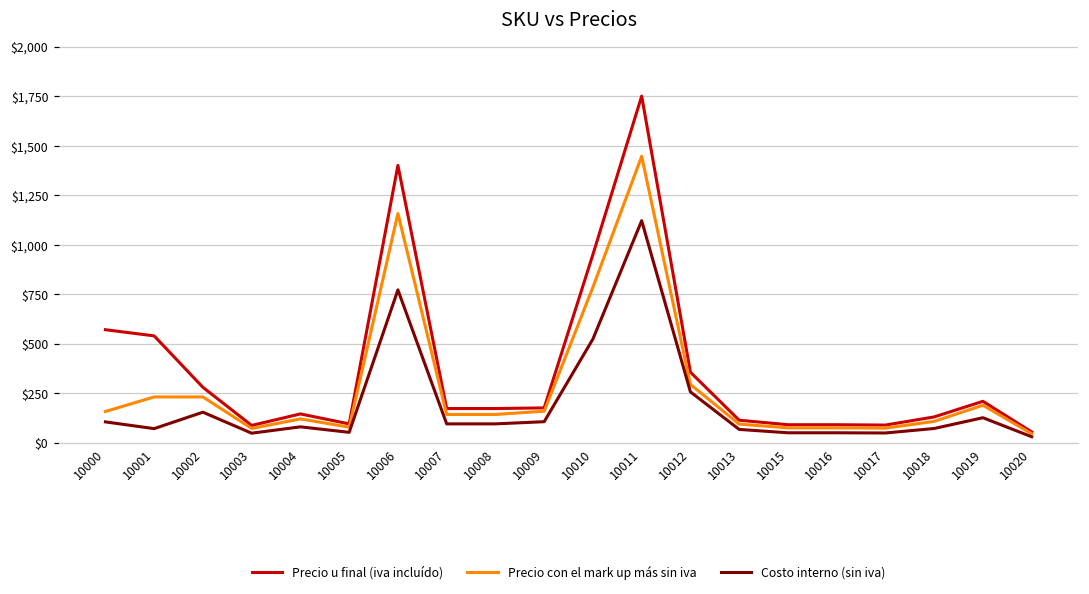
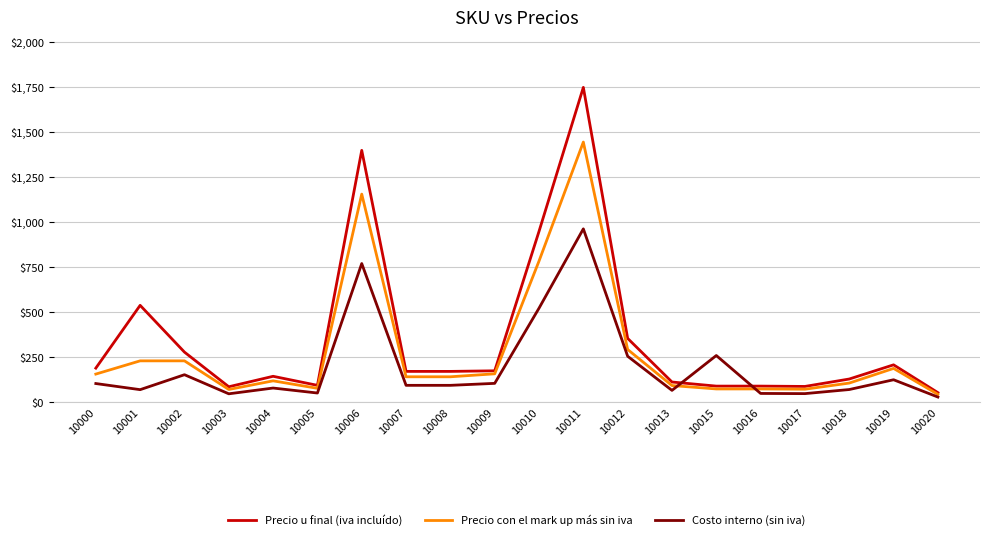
  {
    "Precio u final (iva incluído)": {
-     "10000": "$570",
+     "10000": "$190",
      "10001": "$540",
      "10002": "$280",
      "10003": "$90",
      "10004": "$150",
      "10005": "$90",
      "10006": "$1,400",
      "10007": "$170",
      "10008": "$170",
      "10009": "$180",
      "10010": "$950",
      "10011": "$1,750",
      "10012": "$360",
      "10013": "$110",
      "10015": "$90",
      "10016": "$90",
      "10017": "$90",
      "10018": "$130",
      "10019": "$210"
    },
    "Precio con el mark up más sin iva": {
      "10000": "$160",
      "10001": "$230",
      "10002": "$230",
      "10003": "$70",
      "10004": "$120",
      "10005": "$80",
      "10006": "$1,160",
      "10007": "$140",
      "10008": "$140",
      "10009": "$160",
      "10010": "$790",
      "10011": "$1,450",
      "10012": "$290",
      "10013": "$90",
      "10015": "$80",
      "10016": "$80",
      "10017": "$70",
      "10018": "$110",
      "10019": "$190"
    },
    "Costo interno (sin iva)": {
      "10000": "$110",
      "10001": "$70",
      "10002": "$150",
      "10003": "$50",
      "10004": "$80",
      "10005": "$50",
      "10006": "$770",
      "10007": "$100",
      "10008": "$100",
      "10009": "$110",
      "10010": "$520",
-     "10011": "$1,120",
+     "10011": "$960",
      "10012": "$260",
      "10013": "$70",
-     "10015": "$50",
+     "10015": "$260",
      "10016": "$50",
      "10017": "$50",
      "10018": "$70",
      "10019": "$130",
      "10020": "$30"
    }
  }
